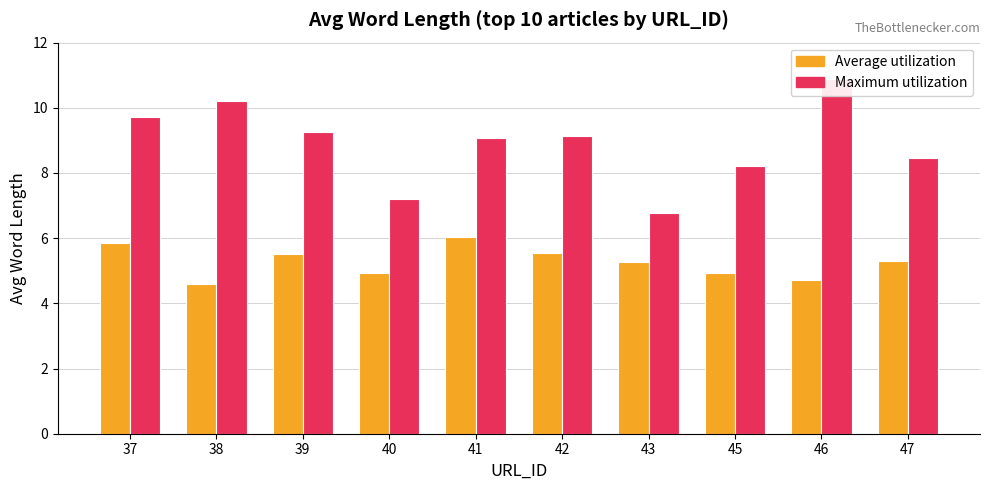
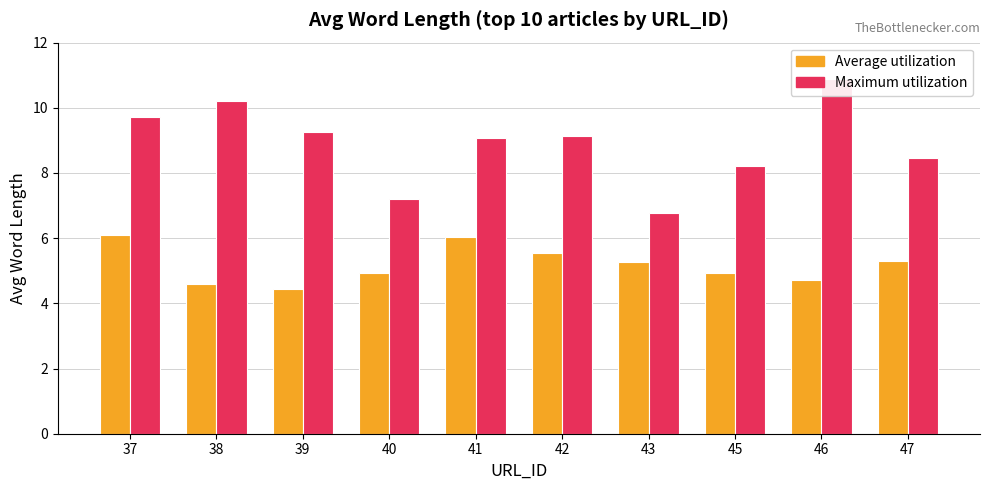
  {
    "Average utilization": {
-     "37": 5.9,
+     "37": 6.1,
      "38": 4.6,
-     "39": 5.5,
+     "39": 4.4,
      "40": 4.9,
      "41": 6.0,
      "42": 5.5,
      "43": 5.3,
      "45": 4.9,
      "46": 4.7,
      "47": 5.3
    },
    "Maximum utilization": {
      "37": 9.7,
      "38": 10.2,
      "39": 9.3,
      "40": 7.2,
      "41": 9.1,
      "42": 9.1,
      "43": 6.8,
      "45": 8.2,
      "47": 8.5
    }
  }
